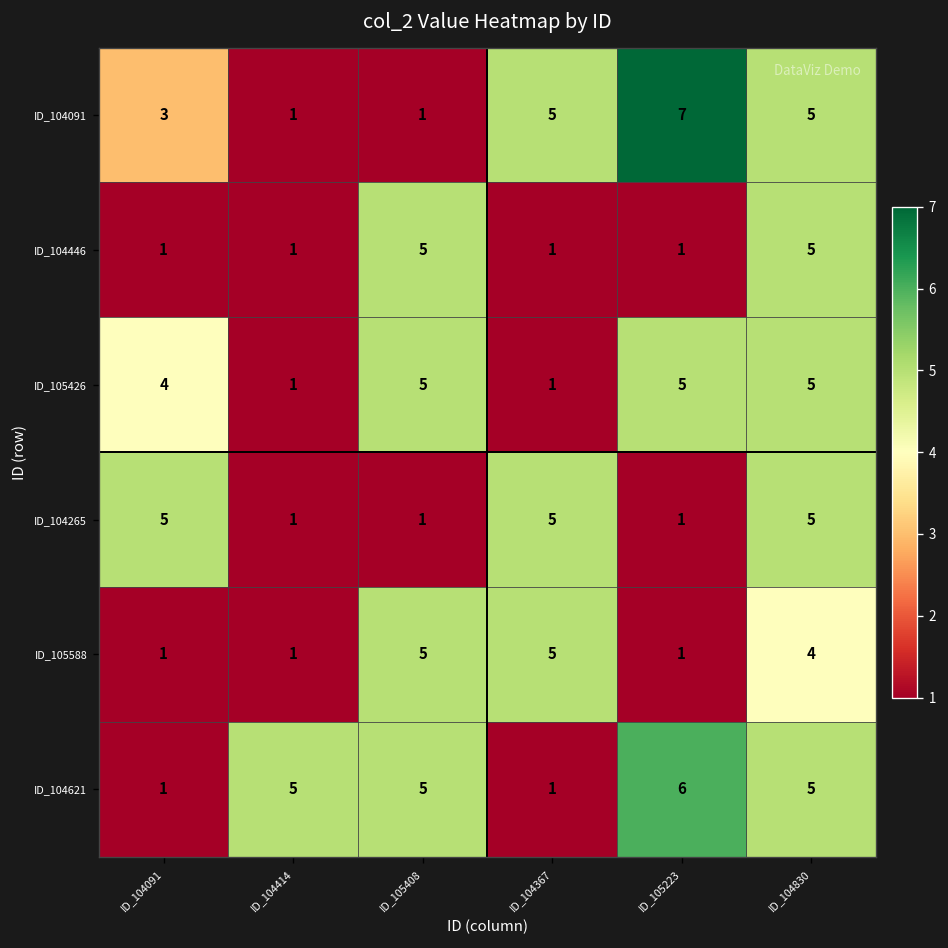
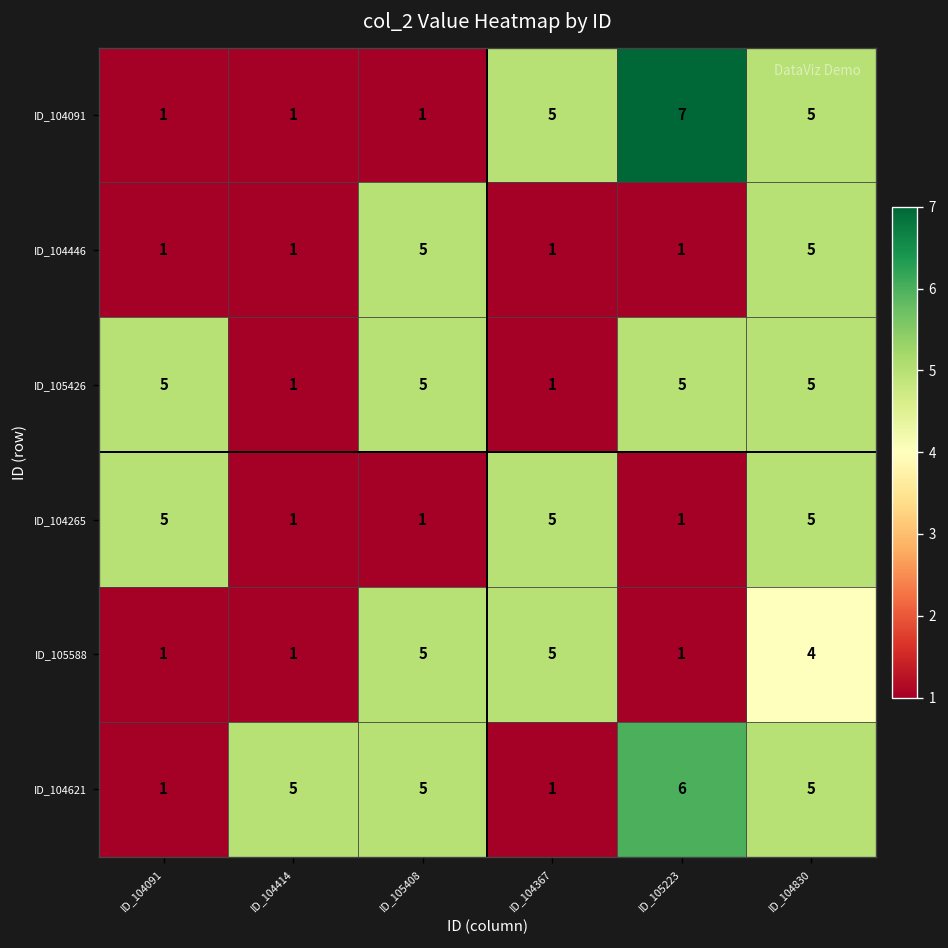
  {
    "ID_104091": {
-     "ID_104091": 3,
+     "ID_104091": 1,
      "ID_104414": 1,
      "ID_105408": 1,
      "ID_104367": 5,
      "ID_105223": 7
    },
    "ID_104446": {
      "ID_104091": 1,
      "ID_104414": 1,
      "ID_105408": 5,
      "ID_104367": 1,
      "ID_105223": 1,
      "ID_104830": 5
    },
    "ID_105426": {
-     "ID_104091": 4,
+     "ID_104091": 5,
      "ID_104414": 1,
      "ID_105408": 5,
      "ID_104367": 1,
      "ID_105223": 5,
      "ID_104830": 5
    },
    "ID_104265": {
      "ID_104091": 5,
      "ID_104414": 1,
      "ID_105408": 1,
      "ID_104367": 5,
      "ID_105223": 1,
      "ID_104830": 5
    },
    "ID_105588": {
      "ID_104091": 1,
      "ID_104414": 1,
      "ID_105408": 5,
      "ID_104367": 5,
      "ID_105223": 1,
      "ID_104830": 4
    },
    "ID_104621": {
      "ID_104091": 1,
      "ID_104414": 5,
      "ID_105408": 5,
      "ID_104367": 1,
      "ID_105223": 6,
      "ID_104830": 5
    }
  }
